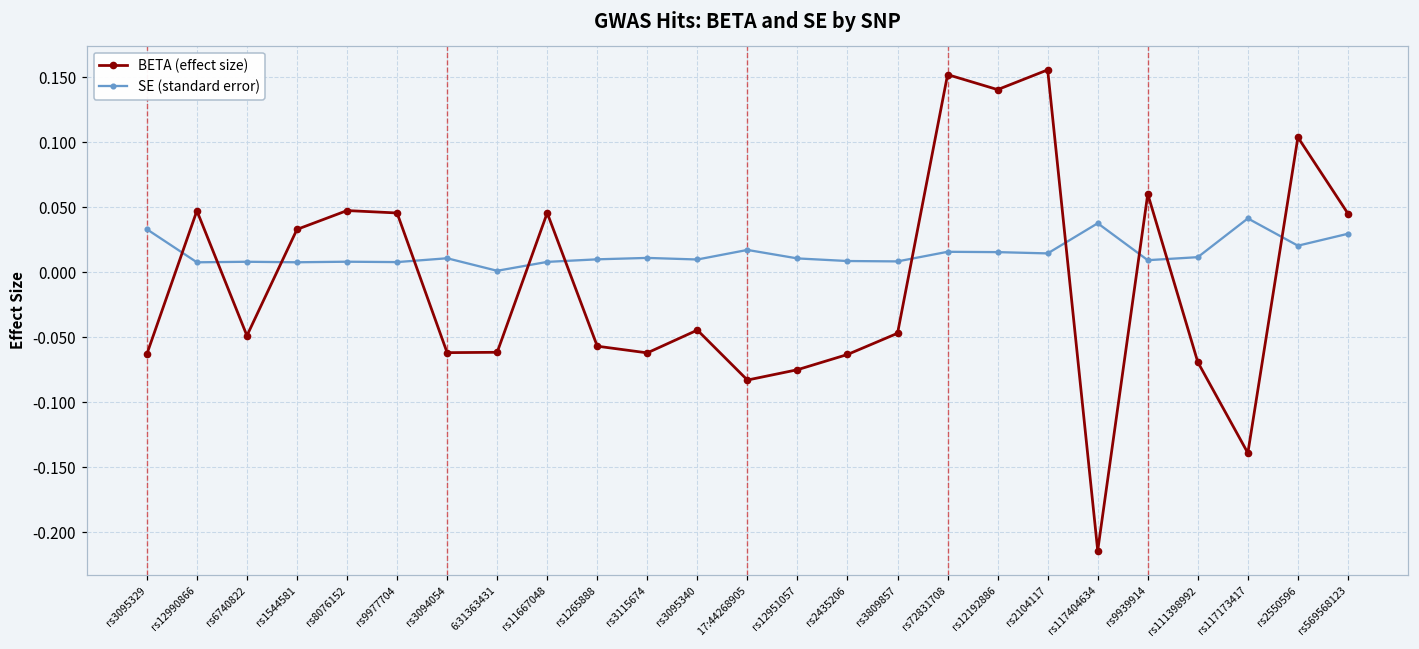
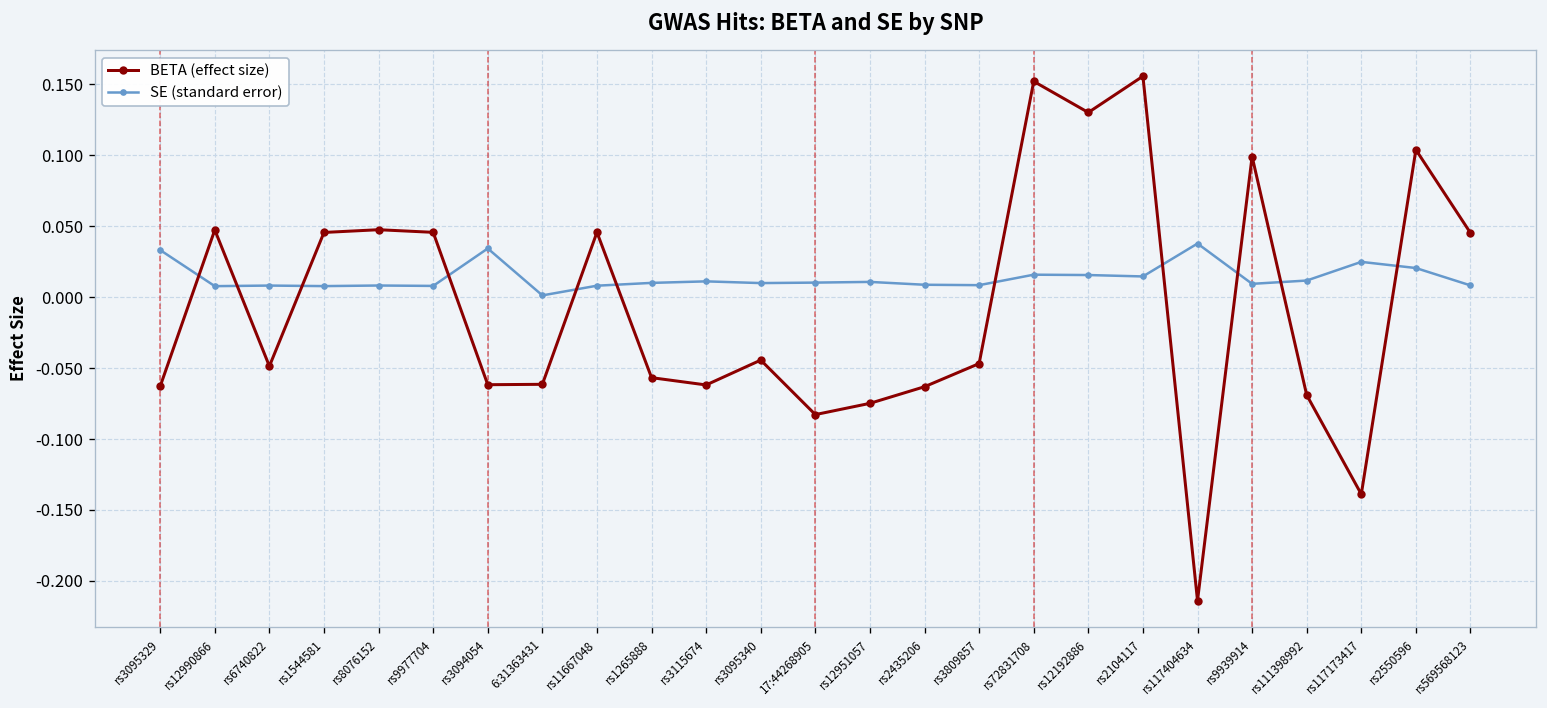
  {
    "BETA (effect size)": {
      "rs3095329": -0.063,
      "rs12990866": 0.047,
      "rs6740822": -0.049,
-     "rs1544581": 0.033,
+     "rs1544581": 0.046,
      "rs8076152": 0.048,
      "rs9977704": 0.046,
      "rs3094054": -0.062,
      "6:31363431": -0.061,
      "rs11667048": 0.046,
      "rs1265888": -0.057,
      "rs3115674": -0.062,
      "rs3095340": -0.044,
      "17:44268905": -0.083,
      "rs12951057": -0.075,
      "rs2435206": -0.063,
      "rs3809857": -0.047,
      "rs72831708": 0.152,
-     "rs12192886": 0.141,
+     "rs12192886": 0.130,
      "rs2104117": 0.156,
      "rs117404634": -0.214,
-     "rs9939914": 0.060,
+     "rs9939914": 0.099,
      "rs111398992": -0.069,
      "rs117173417": -0.139,
      "rs2550596": 0.104,
      "rs569568123": 0.045
    },
    "SE (standard error)": {
      "rs3095329": 0.033,
      "rs12990866": 0.008,
      "rs6740822": 0.008,
      "rs1544581": 0.008,
      "rs8076152": 0.008,
      "rs9977704": 0.008,
-     "rs3094054": 0.011,
+     "rs3094054": 0.034,
      "6:31363431": 0.001,
      "rs11667048": 0.008,
      "rs1265888": 0.010,
      "rs3115674": 0.011,
      "rs3095340": 0.010,
-     "17:44268905": 0.017,
+     "17:44268905": 0.010,
      "rs12951057": 0.011,
      "rs2435206": 0.009,
      "rs3809857": 0.008,
      "rs72831708": 0.016,
      "rs12192886": 0.016,
      "rs2104117": 0.015,
      "rs117404634": 0.038,
      "rs9939914": 0.009,
      "rs111398992": 0.012,
-     "rs117173417": 0.042,
+     "rs117173417": 0.025,
      "rs2550596": 0.021,
-     "rs569568123": 0.030
+     "rs569568123": 0.008
    }
  }
